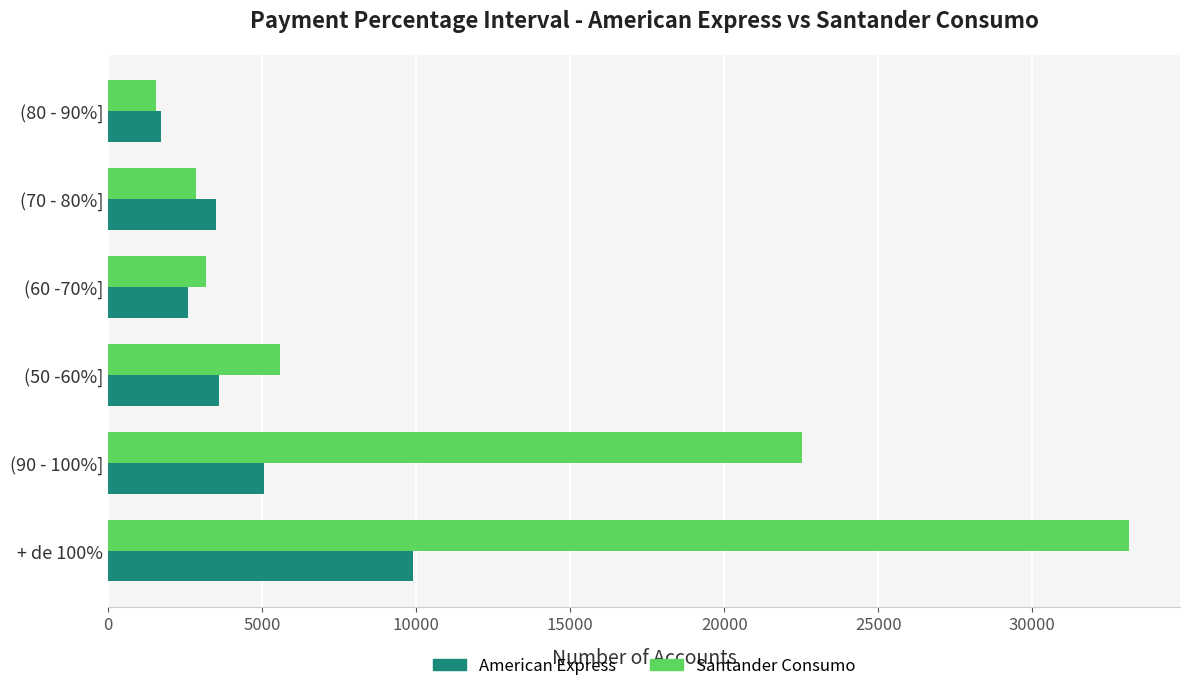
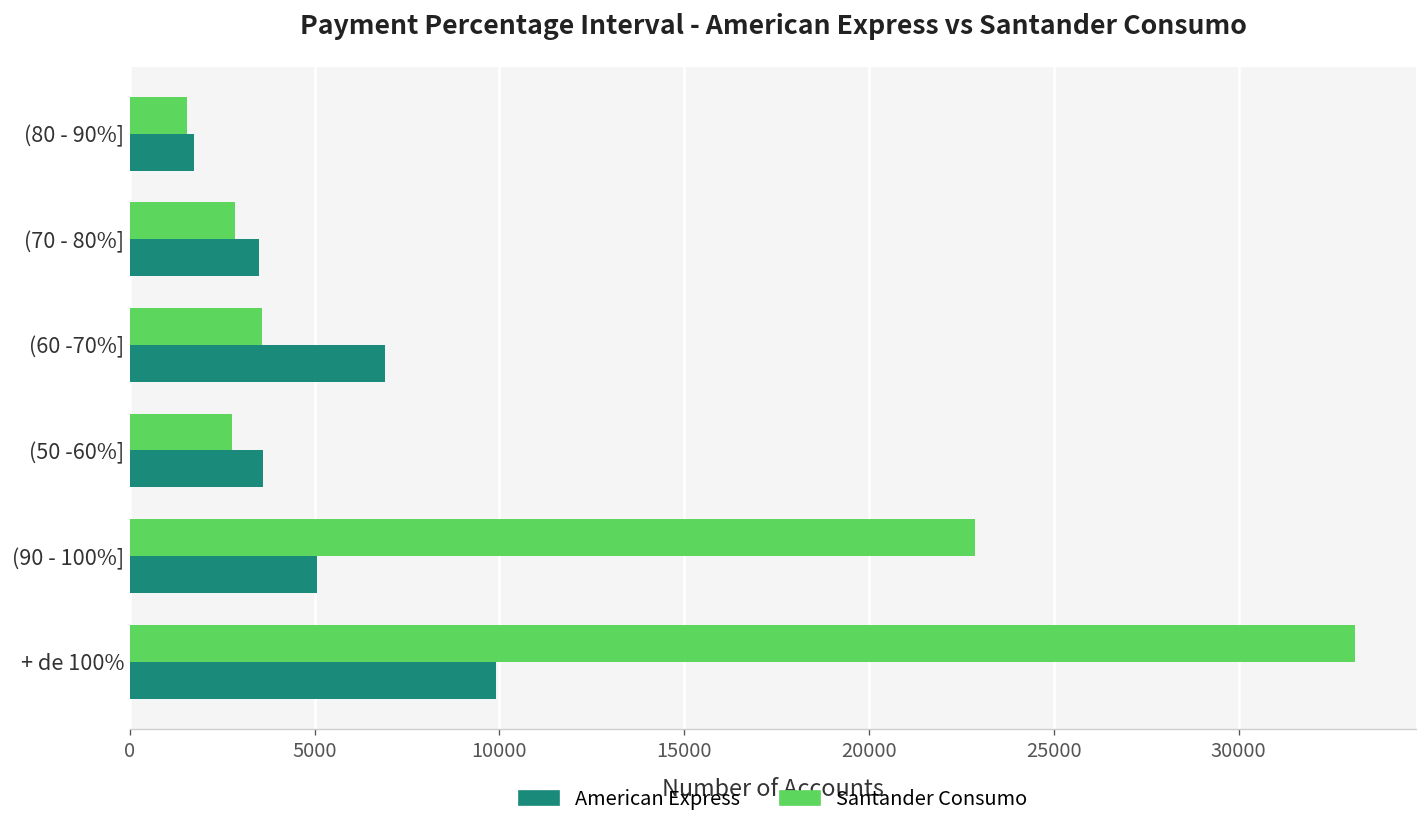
  {
    "American Express": {
      "(80 - 90%]": 1700,
      "(70 - 80%]": 3500,
-     "(60 -70%]": 2600,
+     "(60 -70%]": 6900,
      "(50 -60%]": 3600,
      "(90 - 100%]": 5100,
      "+ de 100%": 9900
    },
    "Santander Consumo": {
      "(80 - 90%]": 1500,
      "(70 - 80%]": 2900,
-     "(60 -70%]": 3200,
-     "(50 -60%]": 5600,
-     "(90 - 100%]": 22500,
+     "(60 -70%]": 3600,
+     "(50 -60%]": 2800,
+     "(90 - 100%]": 22900,
      "+ de 100%": 33100
    }
  }
